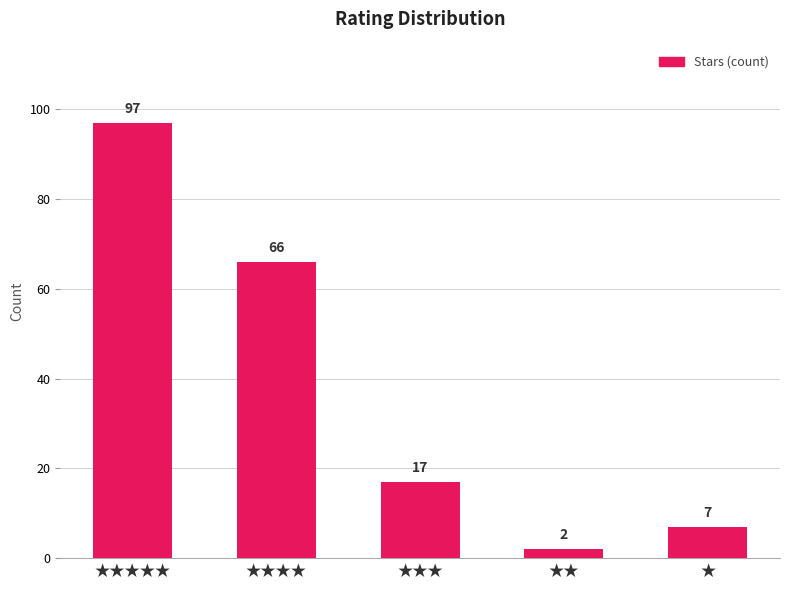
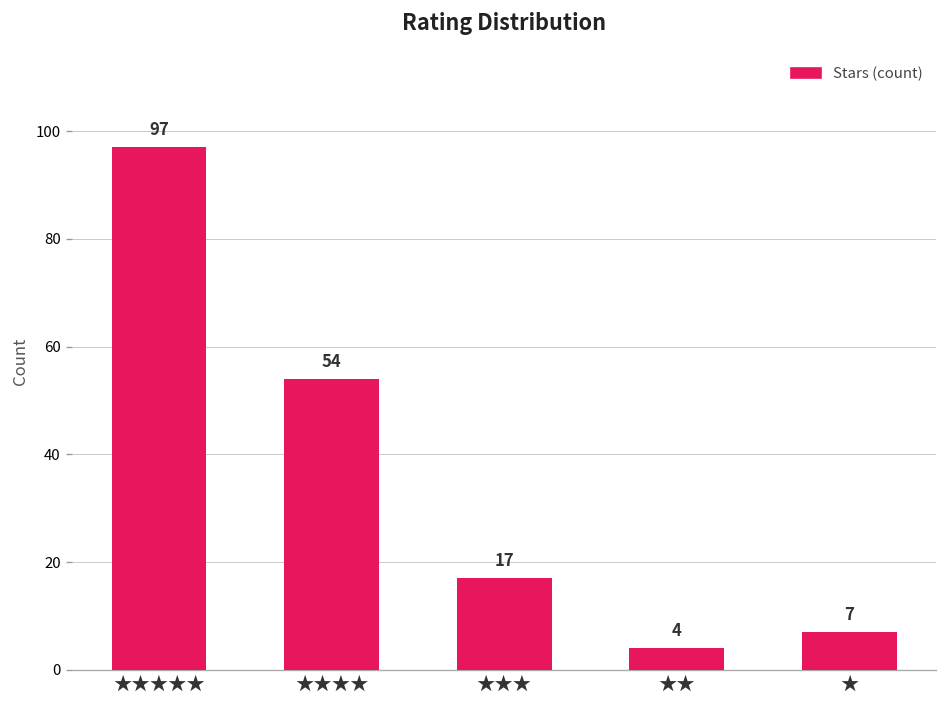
  {
    "★★★★★": 97,
-   "★★★★": 66,
+   "★★★★": 54,
    "★★★": 17,
-   "★★": 2,
+   "★★": 4,
    "★": 7
  }
